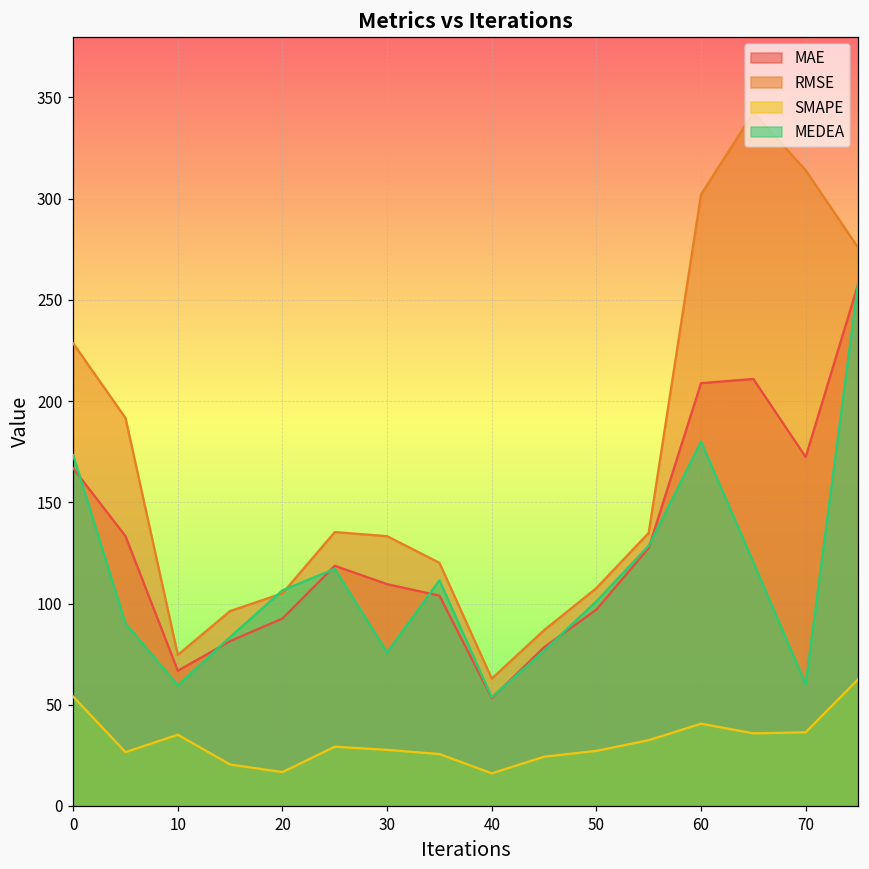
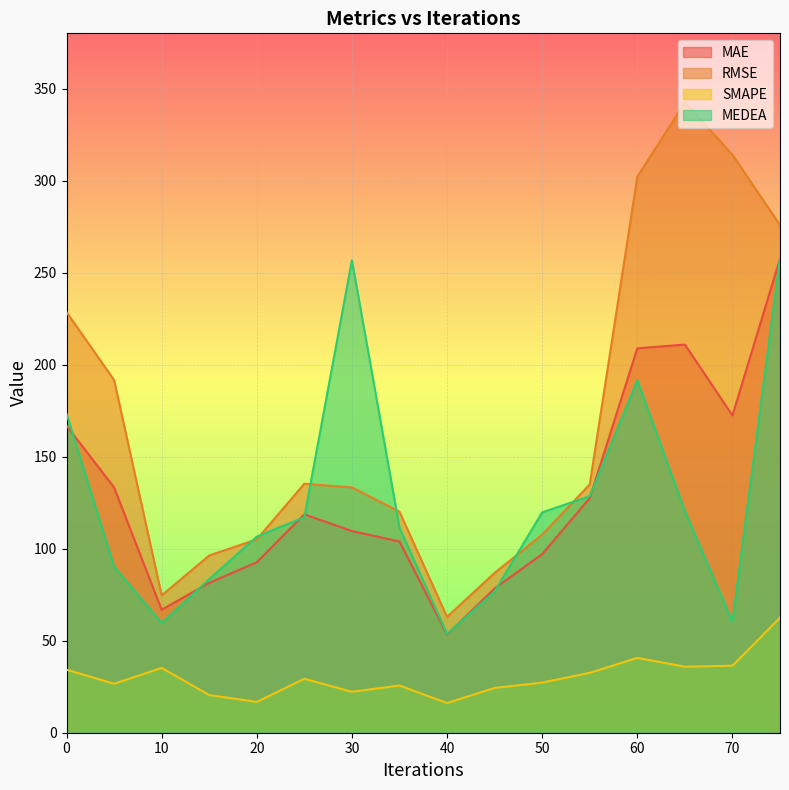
  {
    "SMAPE": {
-     "0": 54,
+     "0": 34,
      "10": 35,
      "20": 17,
-     "30": 28,
+     "30": 22,
      "40": 16,
      "50": 27,
      "60": 41,
      "70": 36
    },
    "MEDEA": {
      "0": 173,
      "10": 60,
      "20": 107,
-     "30": 76,
-     "50": 101,
-     "60": 180,
+     "30": 257,
+     "50": 120,
+     "60": 192,
      "70": 60
    }
  }
